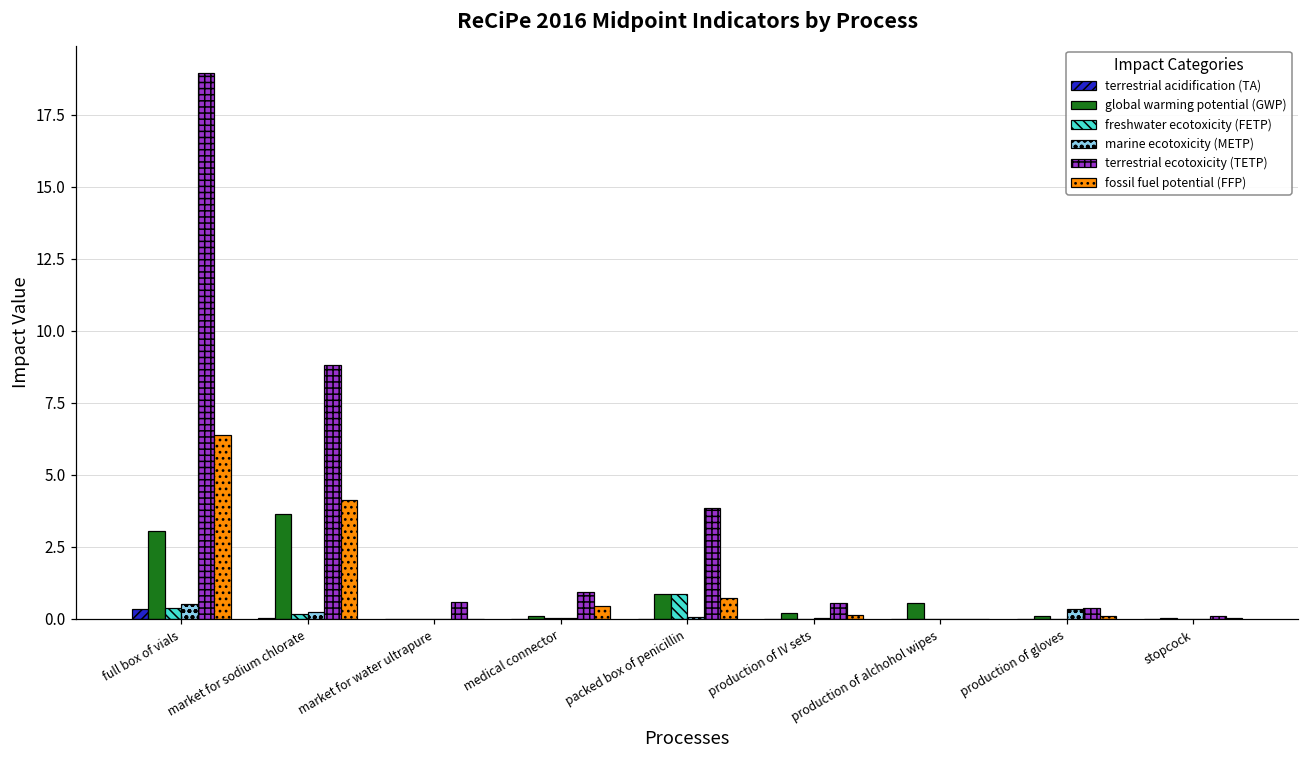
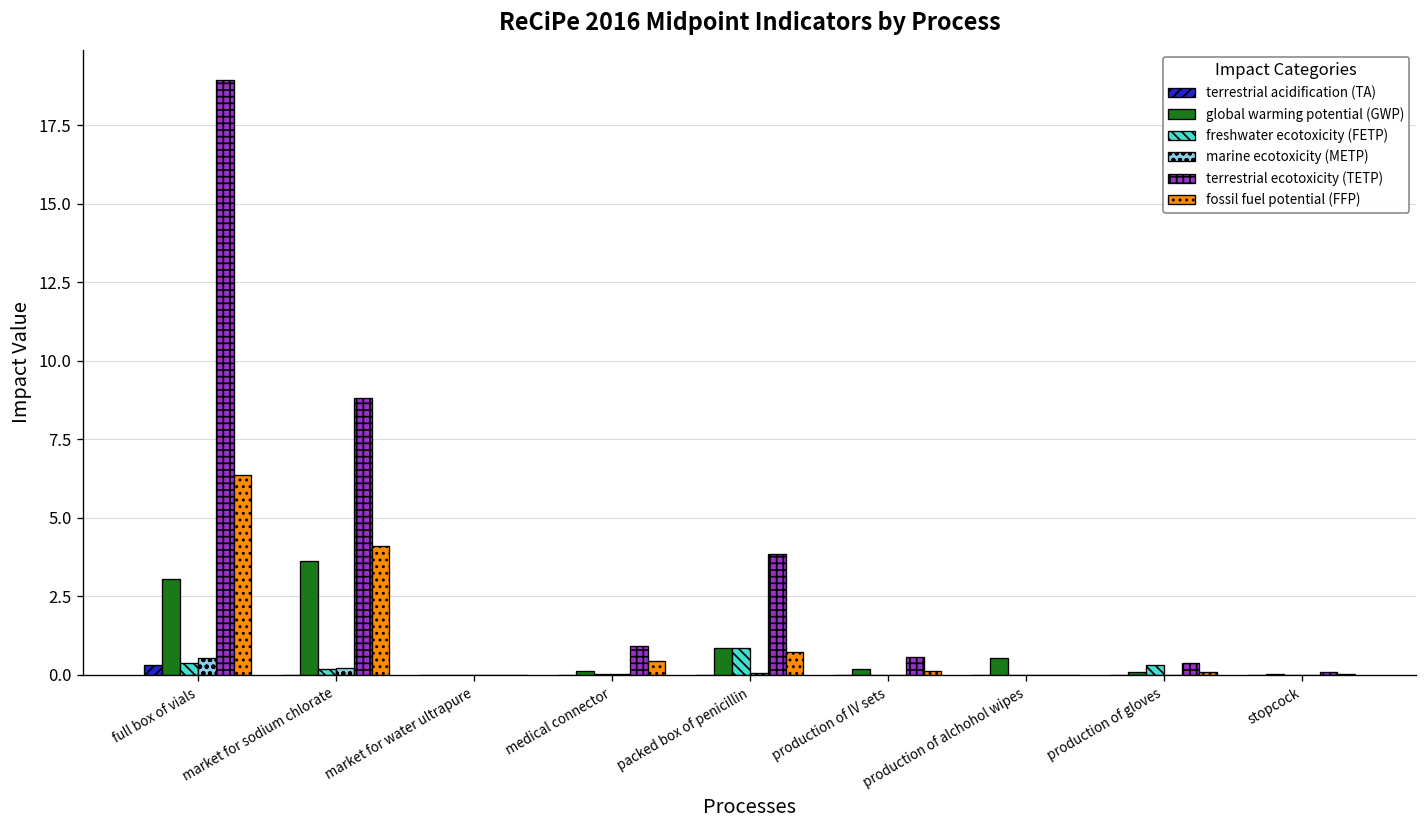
  {
    "terrestrial acidification (TA)": {
      "full box of vials": 0.3
    },
    "global warming potential (GWP)": {
      "full box of vials": 3.1,
      "market for sodium chlorate": 3.6,
      "medical connector": 0.1,
      "packed box of penicillin": 0.9,
      "production of IV sets": 0.2,
      "production of alchohol wipes": 0.5,
      "production of gloves": 0.1
    },
    "freshwater ecotoxicity (FETP)": {
      "full box of vials": 0.4,
      "market for sodium chlorate": 0.2,
      "packed box of penicillin": 0.8,
-     "production of gloves": 0.0
+     "production of gloves": 0.3
    },
    "marine ecotoxicity (METP)": {
      "full box of vials": 0.5,
      "market for sodium chlorate": 0.2,
-     "production of gloves": 0.3
+     "production of gloves": 0.0
    },
    "terrestrial ecotoxicity (TETP)": {
      "full box of vials": 18.9,
      "market for sodium chlorate": 8.8,
-     "market for water ultrapure": 0.6,
+     "market for water ultrapure": 0.0,
      "medical connector": 0.9,
      "packed box of penicillin": 3.9,
      "production of IV sets": 0.6,
      "production of gloves": 0.4,
      "stopcock": 0.1
    },
    "fossil fuel potential (FFP)": {
      "full box of vials": 6.4,
      "market for sodium chlorate": 4.1,
      "medical connector": 0.4,
      "packed box of penicillin": 0.7,
      "production of IV sets": 0.1,
      "production of gloves": 0.1
    }
  }
